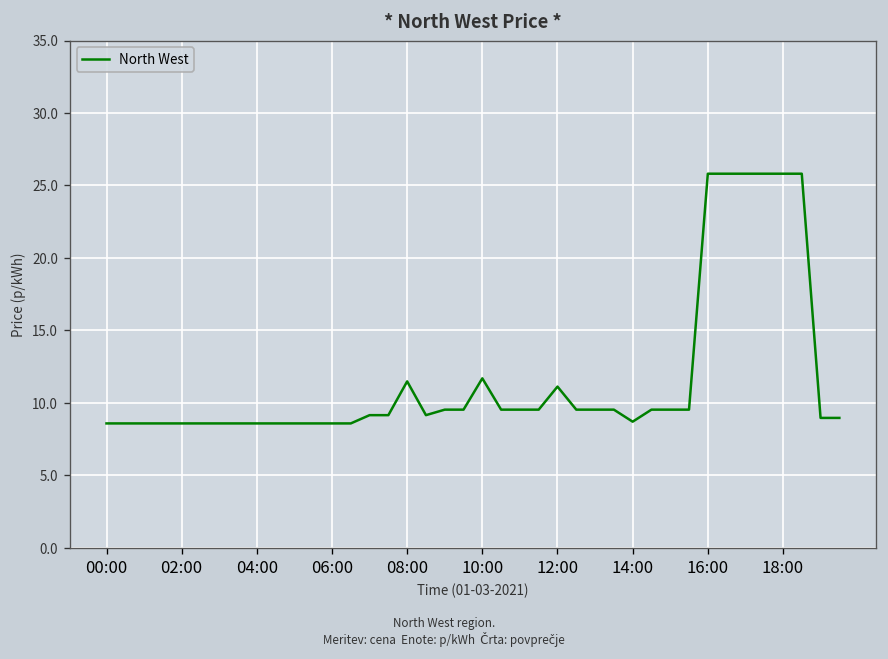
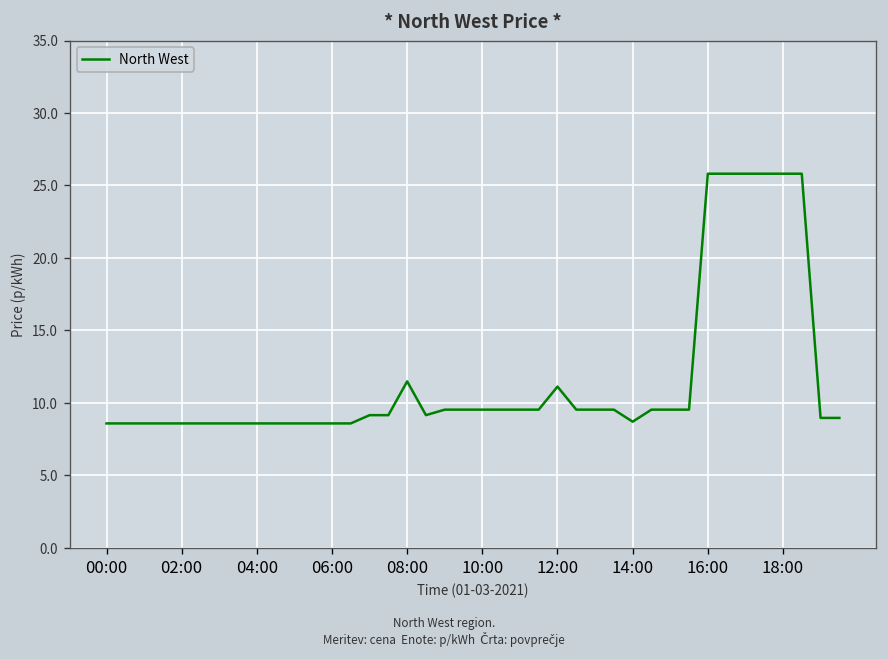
  {
    "00:00": 8.6,
    "02:00": 8.6,
    "04:00": 8.6,
    "06:00": 8.6,
    "08:00": 11.5,
-   "10:00": 11.7,
+   "10:00": 9.5,
    "12:00": 11.1,
    "14:00": 8.7,
    "16:00": 25.8,
    "18:00": 25.8
  }
